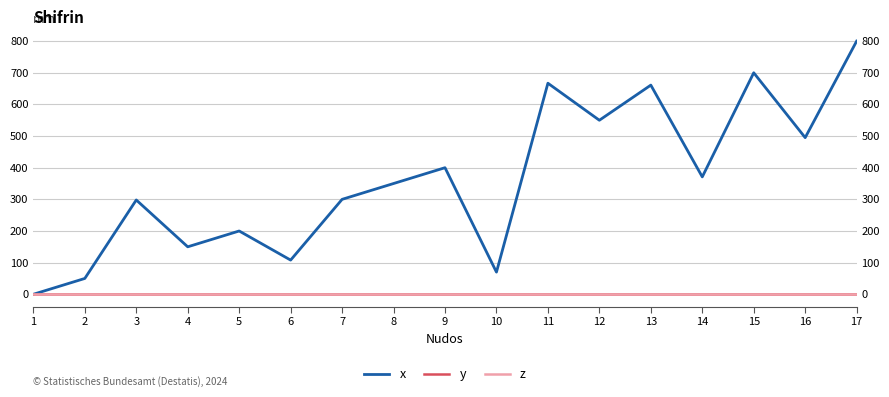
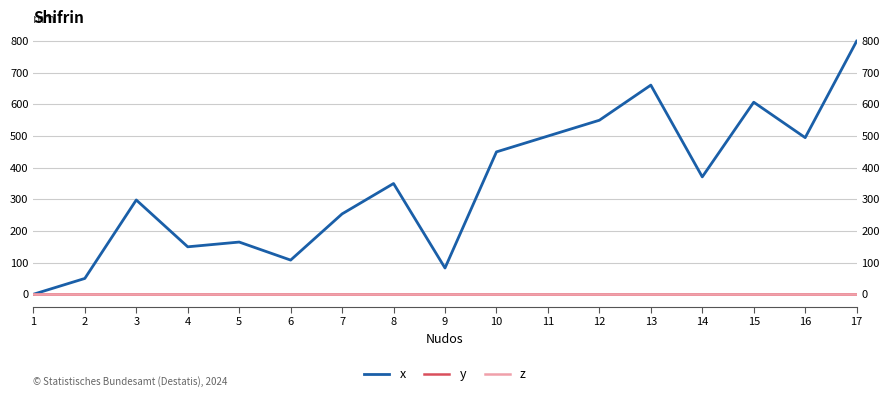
  {
    "x": {
      "2": 50,
      "3": 300,
      "4": 150,
-     "5": 200,
+     "5": 170,
      "6": 110,
-     "7": 300,
+     "7": 250,
      "8": 350,
-     "9": 400,
-     "10": 70,
-     "11": 670,
+     "9": 80,
+     "10": 450,
+     "11": 500,
      "12": 550,
      "13": 660,
      "14": 370,
-     "15": 700,
+     "15": 610,
      "16": 500,
      "17": 800
    },
    "z": {
      "2": 0,
      "3": 0,
      "4": 0,
      "5": 0,
      "6": 0,
      "7": 0,
      "8": 0,
      "9": 0,
      "10": 0,
      "11": 0,
      "12": 0,
      "13": 0,
      "14": 0,
      "15": 0,
      "16": 0,
      "17": 0
    }
  }
